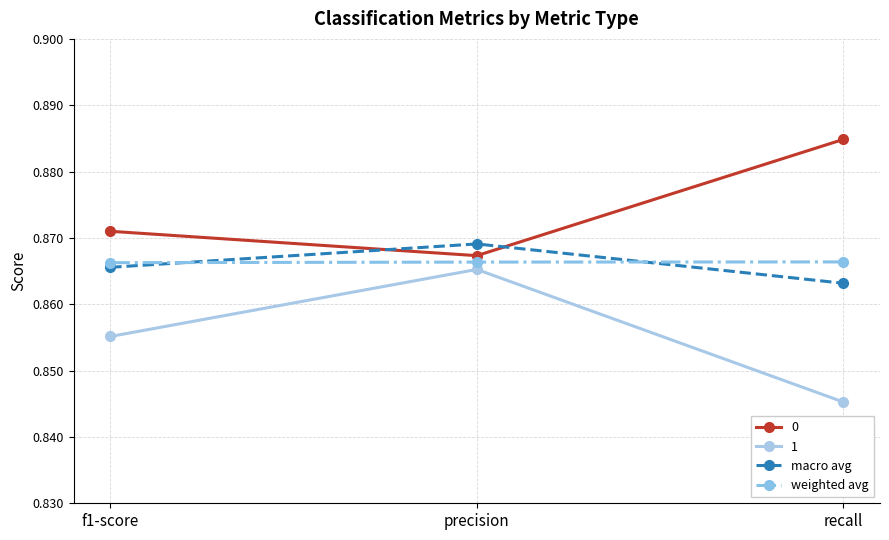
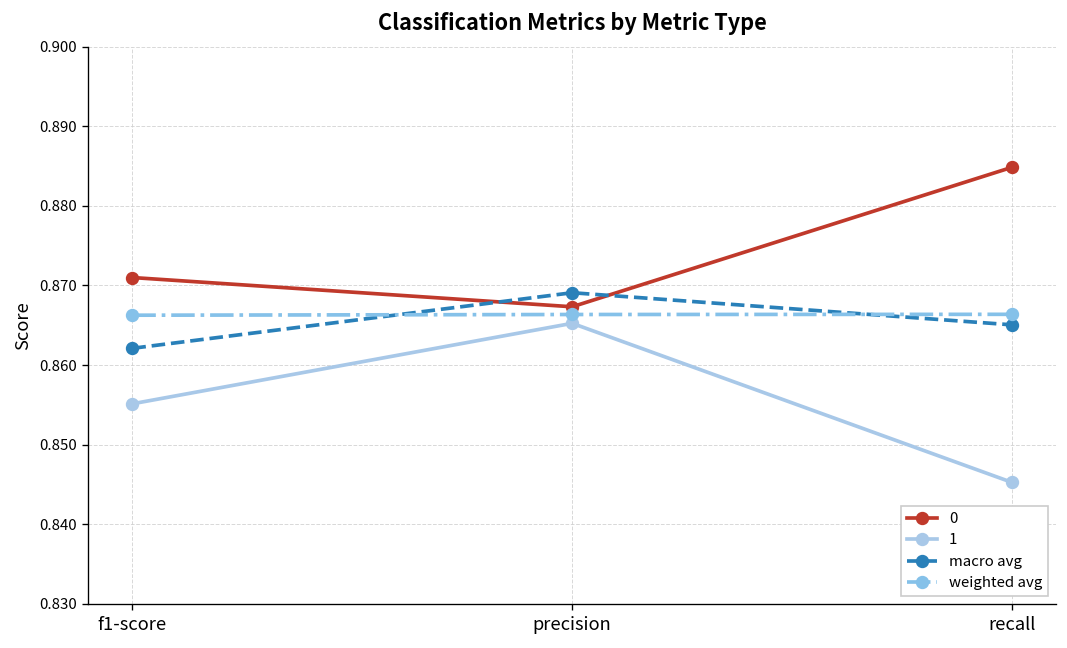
  {
    "0": {
      "f1-score": 0.871,
      "precision": 0.867,
      "recall": 0.885
    },
    "macro avg": {
-     "f1-score": 0.866,
+     "f1-score": 0.862,
      "precision": 0.869,
-     "recall": 0.863
+     "recall": 0.865
    }
  }
